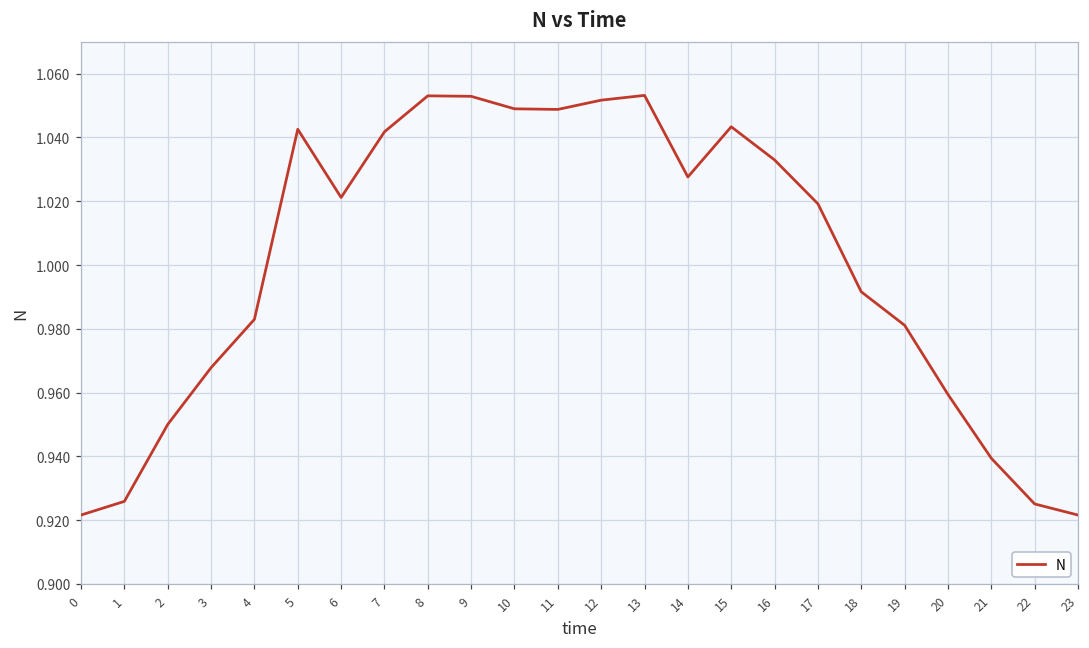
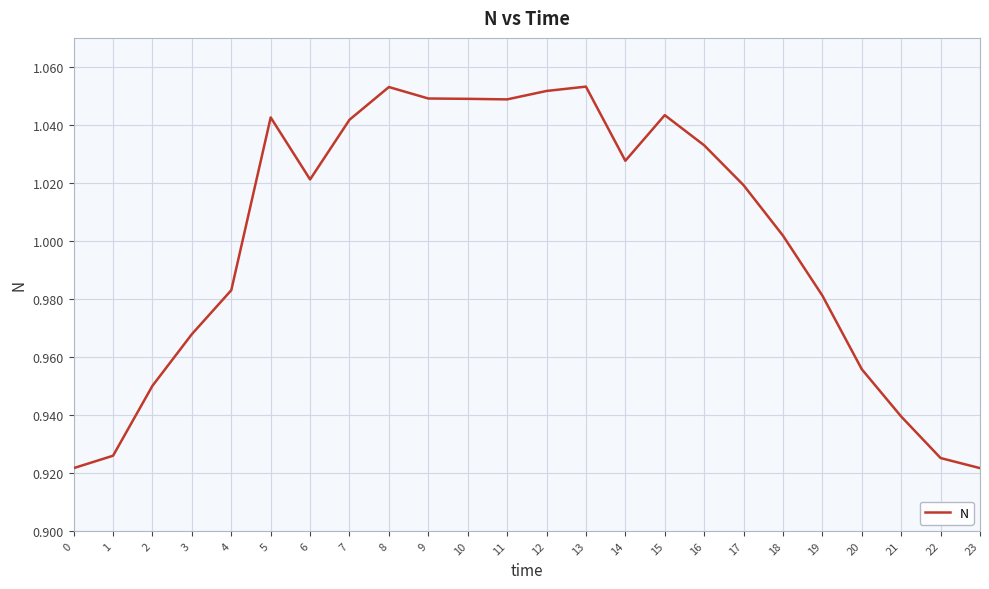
  {
    "0": 0.922,
    "1": 0.926,
    "2": 0.950,
    "3": 0.968,
    "4": 0.983,
    "5": 1.043,
    "6": 1.021,
    "7": 1.042,
    "8": 1.053,
-   "9": 1.053,
+   "9": 1.049,
    "10": 1.049,
    "11": 1.049,
    "12": 1.052,
    "13": 1.053,
    "14": 1.028,
    "15": 1.043,
    "16": 1.033,
    "17": 1.019,
-   "18": 0.992,
+   "18": 1.002,
    "19": 0.981,
-   "20": 0.959,
+   "20": 0.956,
    "21": 0.939,
    "22": 0.925,
    "23": 0.922
  }
